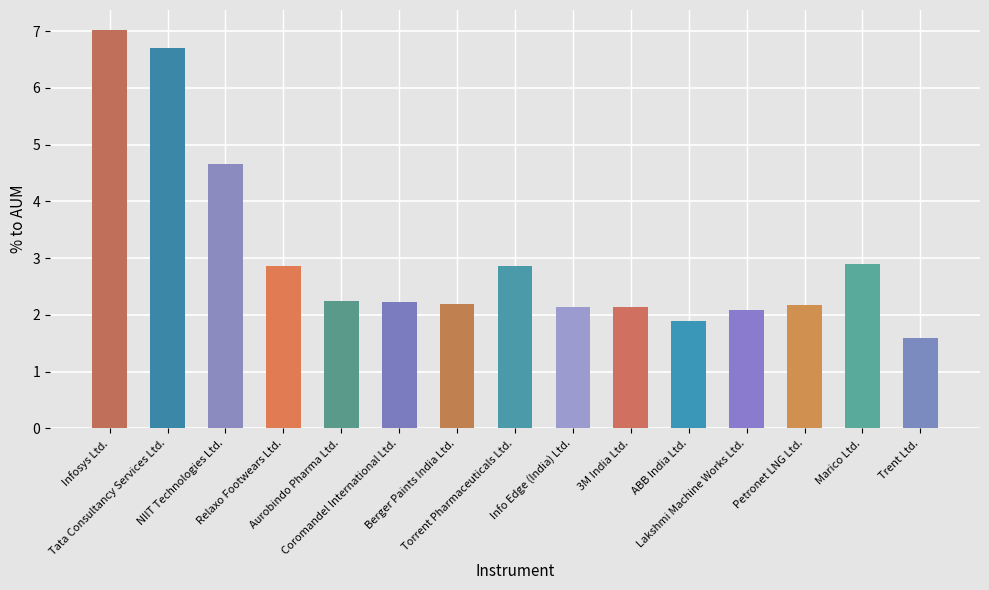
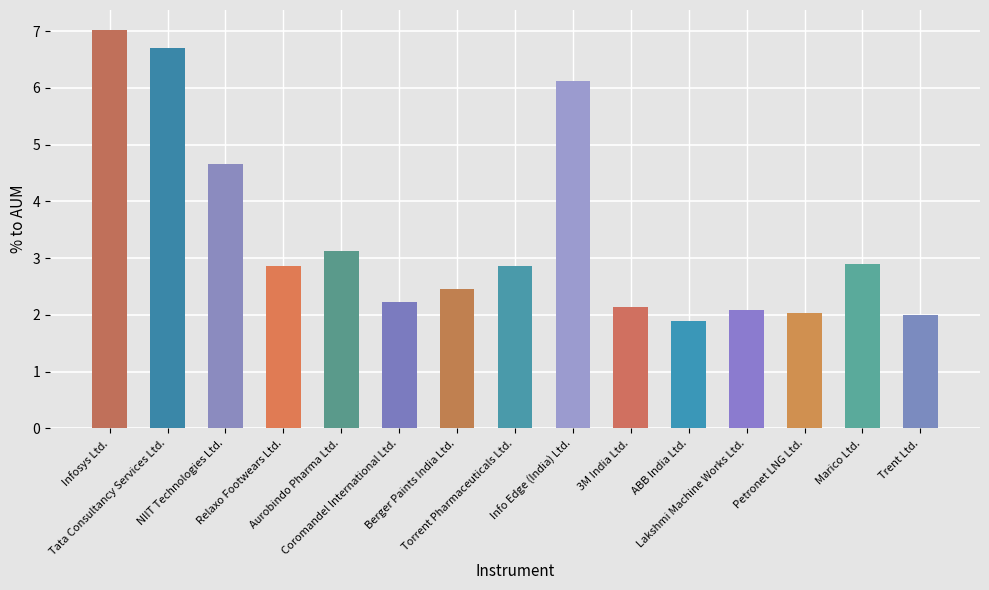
  {
    "Infosys Ltd.": 7.0,
    "Tata Consultancy Services Ltd.": 6.7,
    "NIIT Technologies Ltd.": 4.7,
    "Relaxo Footwears Ltd.": 2.9,
-   "Aurobindo Pharma Ltd.": 2.2,
+   "Aurobindo Pharma Ltd.": 3.1,
    "Coromandel International Ltd.": 2.2,
-   "Berger Paints India Ltd.": 2.2,
+   "Berger Paints India Ltd.": 2.5,
    "Torrent Pharmaceuticals Ltd.": 2.9,
-   "Info Edge (India) Ltd.": 2.1,
+   "Info Edge (India) Ltd.": 6.1,
    "3M India Ltd.": 2.1,
    "ABB India Ltd.": 1.9,
    "Lakshmi Machine Works Ltd.": 2.1,
-   "Petronet LNG Ltd.": 2.2,
+   "Petronet LNG Ltd.": 2.0,
    "Marico Ltd.": 2.9,
-   "Trent Ltd.": 1.6
+   "Trent Ltd.": 2.0
  }
